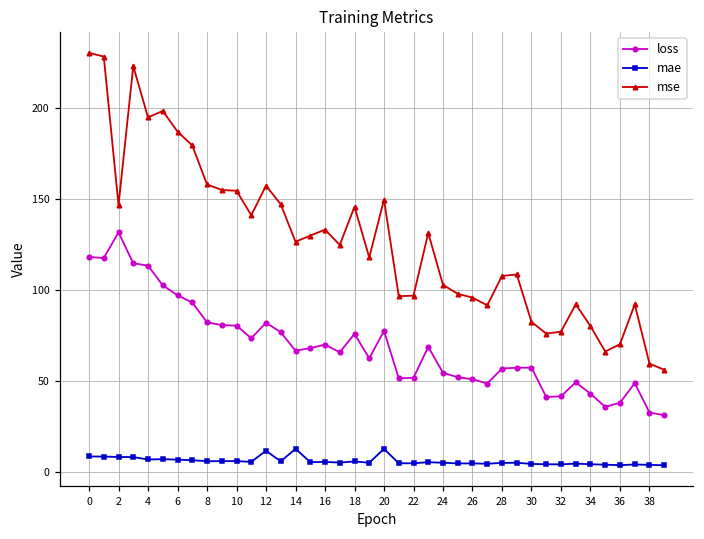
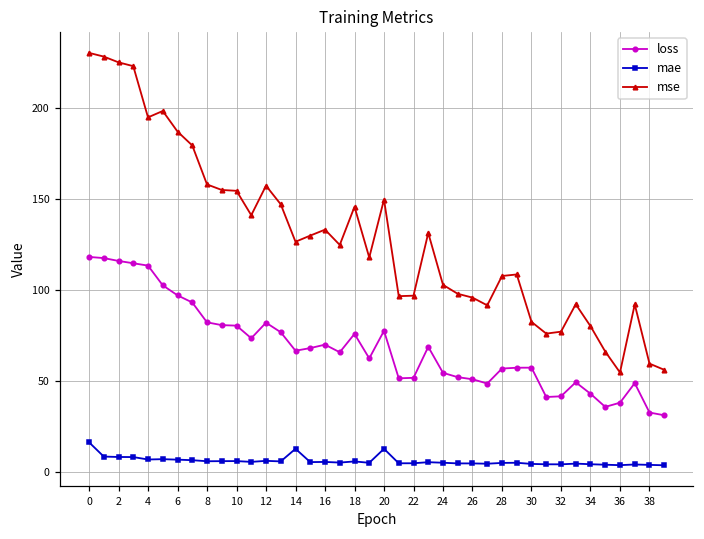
  {
    "loss": {
      "0": 118,
-     "2": 132,
+     "2": 116,
      "4": 114,
      "6": 97,
      "8": 82,
      "10": 81,
      "12": 82,
      "14": 67,
      "16": 70,
      "18": 76,
      "20": 78,
      "22": 52,
      "24": 55,
      "26": 51,
      "28": 57,
      "30": 58,
      "32": 42,
      "34": 43,
      "36": 38,
      "38": 33
    },
    "mae": {
-     "0": 9,
+     "0": 17,
      "2": 8,
      "4": 7,
      "6": 7,
      "8": 6,
      "10": 6,
-     "12": 12,
+     "12": 6,
      "14": 13,
      "16": 6,
      "18": 6,
      "20": 13,
      "22": 5,
      "24": 5,
      "26": 5,
      "28": 5,
      "30": 5,
      "32": 4,
      "34": 4,
      "36": 4,
      "38": 4
    },
    "mse": {
      "0": 230,
-     "2": 147,
+     "2": 225,
      "4": 195,
      "6": 187,
      "8": 158,
      "10": 155,
      "12": 157,
      "14": 127,
      "16": 133,
      "18": 146,
      "20": 150,
      "22": 97,
      "24": 103,
      "26": 96,
      "28": 108,
      "30": 83,
      "32": 77,
      "34": 80,
-     "36": 70,
+     "36": 55,
      "38": 60
    }
  }
